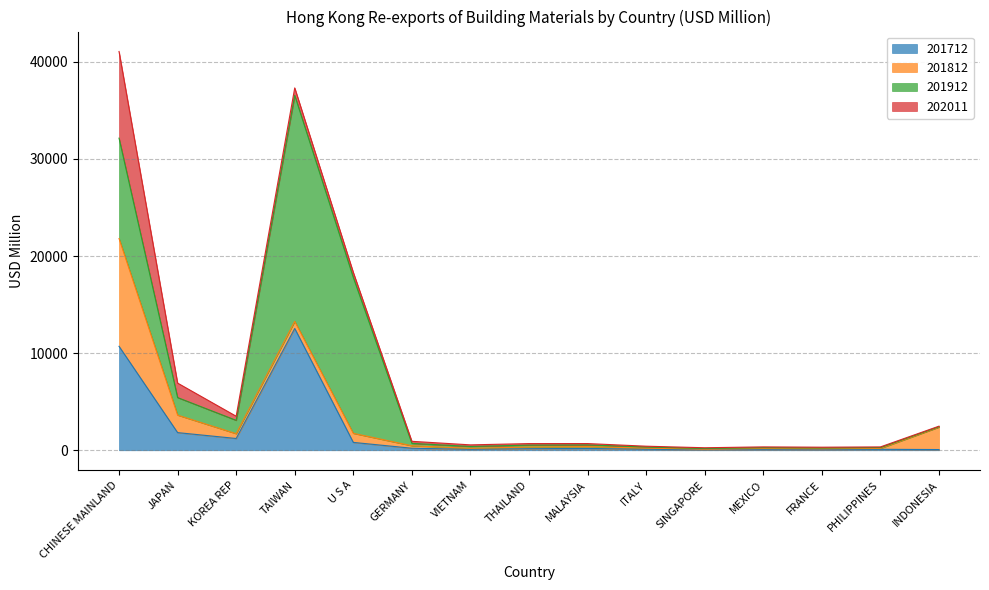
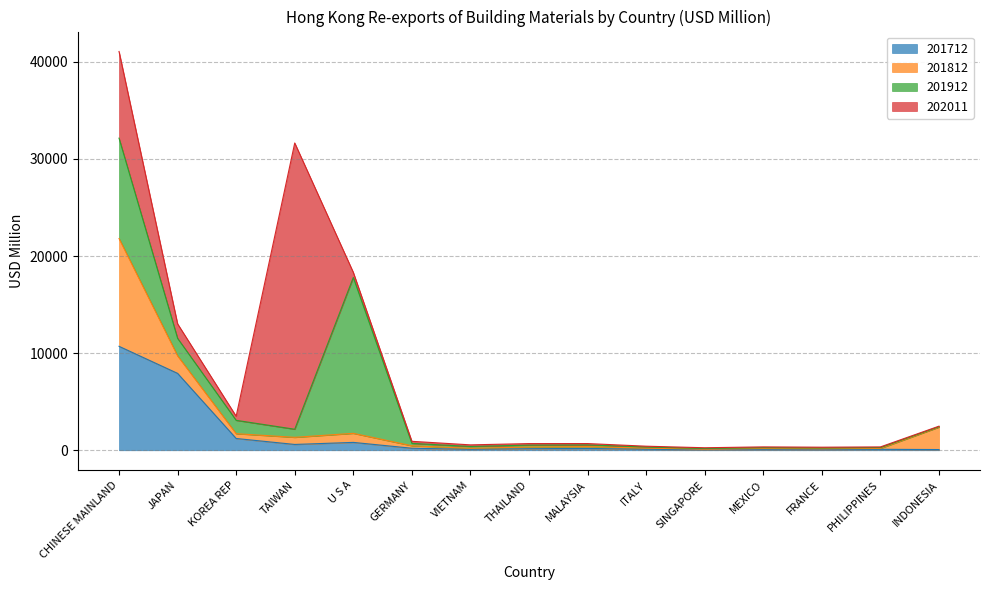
  {
    "201712": {
      "CHINESE MAINLAND": 11000,
-     "JAPAN": 2000,
+     "JAPAN": 8000,
      "KOREA REP": 1000,
-     "TAIWAN": 13000,
+     "TAIWAN": 1000,
      "U S A": 1000,
      "INDONESIA": 0
    },
    "201812": {
      "CHINESE MAINLAND": 11000,
      "JAPAN": 2000,
      "KOREA REP": 0,
      "TAIWAN": 1000,
      "U S A": 1000
    },
    "201912": {
      "CHINESE MAINLAND": 10000,
      "JAPAN": 2000,
      "KOREA REP": 1000,
-     "TAIWAN": 23000,
+     "TAIWAN": 1000,
      "U S A": 16000
    },
    "202011": {
      "CHINESE MAINLAND": 9000,
      "JAPAN": 1000,
      "KOREA REP": 0,
-     "TAIWAN": 1000,
+     "TAIWAN": 29000,
      "U S A": 1000
    }
  }
